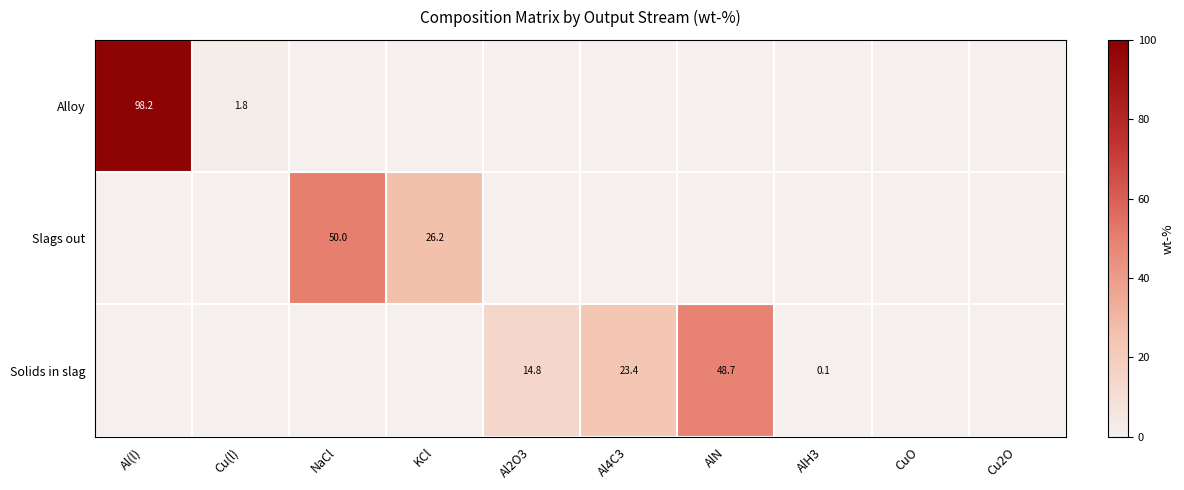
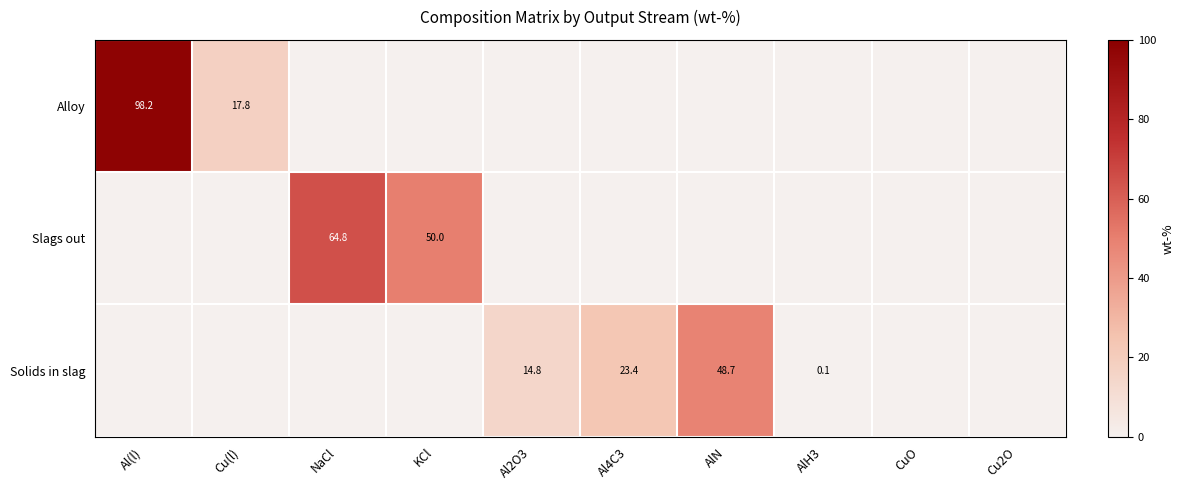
  {
    "Alloy": {
      "Al(l)": 98.2,
-     "Cu(l)": 1.8
+     "Cu(l)": 17.8
    },
    "Slags out": {
-     "NaCl": 50.0,
-     "KCl": 26.2
+     "NaCl": 64.8,
+     "KCl": 50.0
    },
    "Solids in slag": {
      "Al2O3": 14.8,
      "Al4C3": 23.4,
      "AlN": 48.7,
      "AlH3": 0.1
    }
  }
